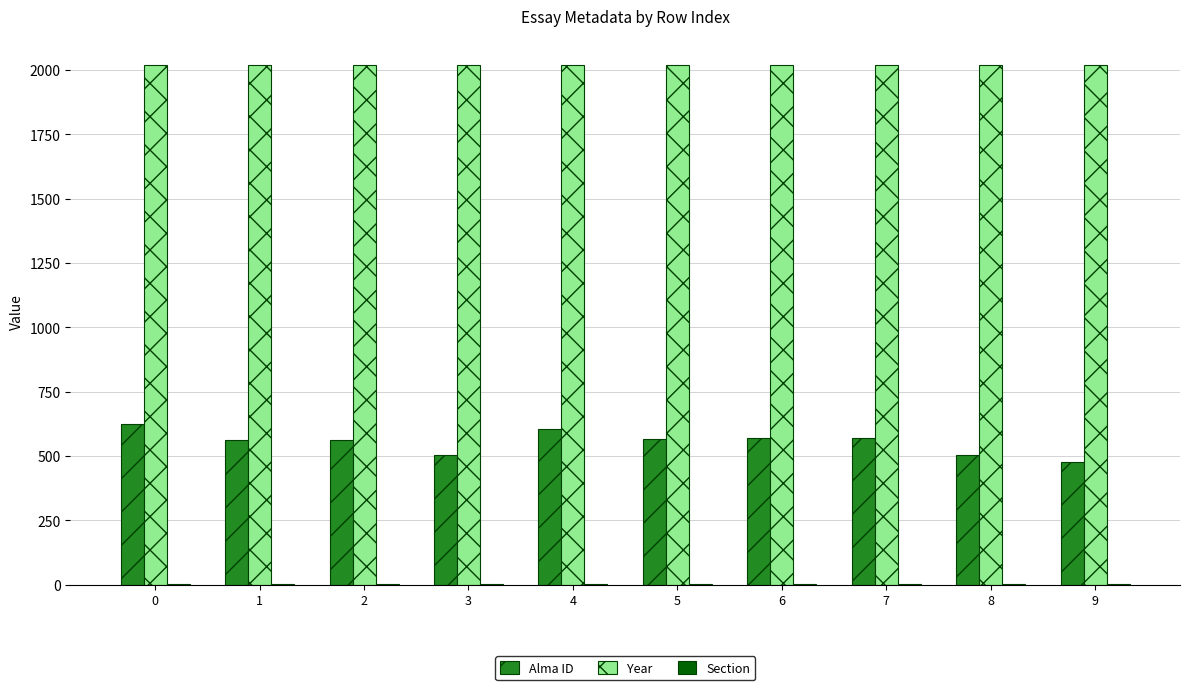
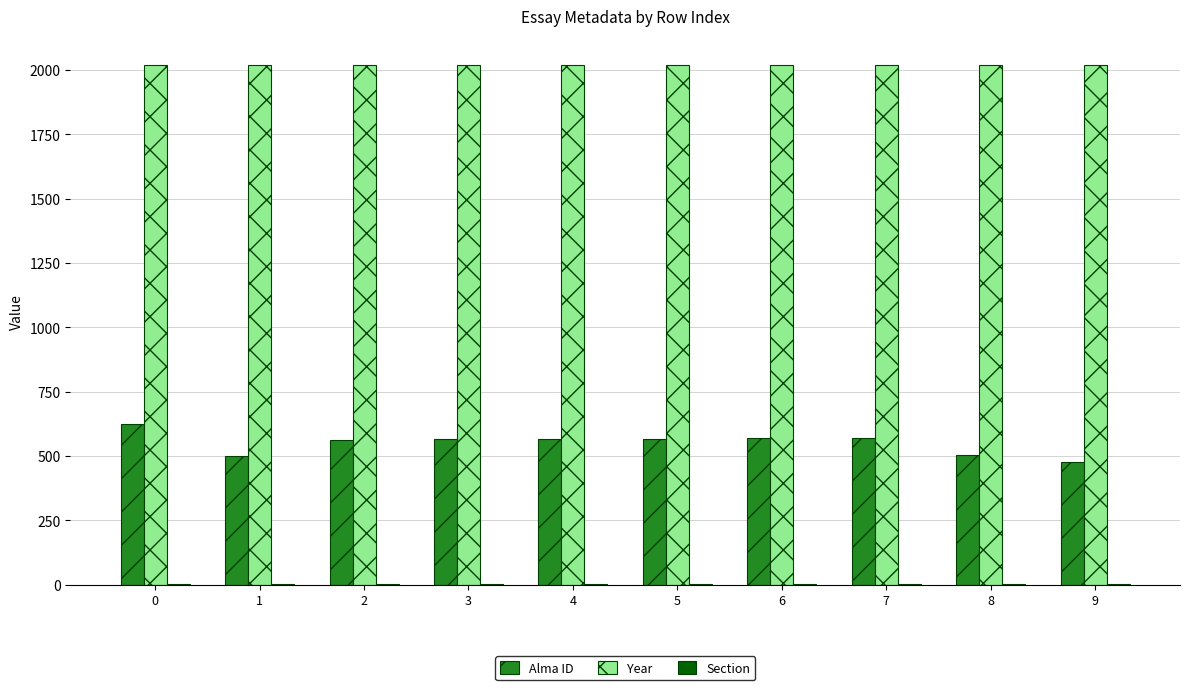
  {
    "Alma ID": {
      "0": 620,
-     "1": 560,
+     "1": 500,
      "2": 560,
-     "3": 500,
-     "4": 610,
+     "3": 570,
+     "4": 570,
      "5": 570,
      "6": 570,
      "7": 570,
      "8": 500,
      "9": 480
    },
    "Year": {
      "0": 2020,
      "1": 2020,
      "2": 2020,
      "3": 2020,
      "4": 2020,
      "5": 2020,
      "6": 2020,
      "7": 2020,
      "8": 2020,
      "9": 2020
    }
  }
